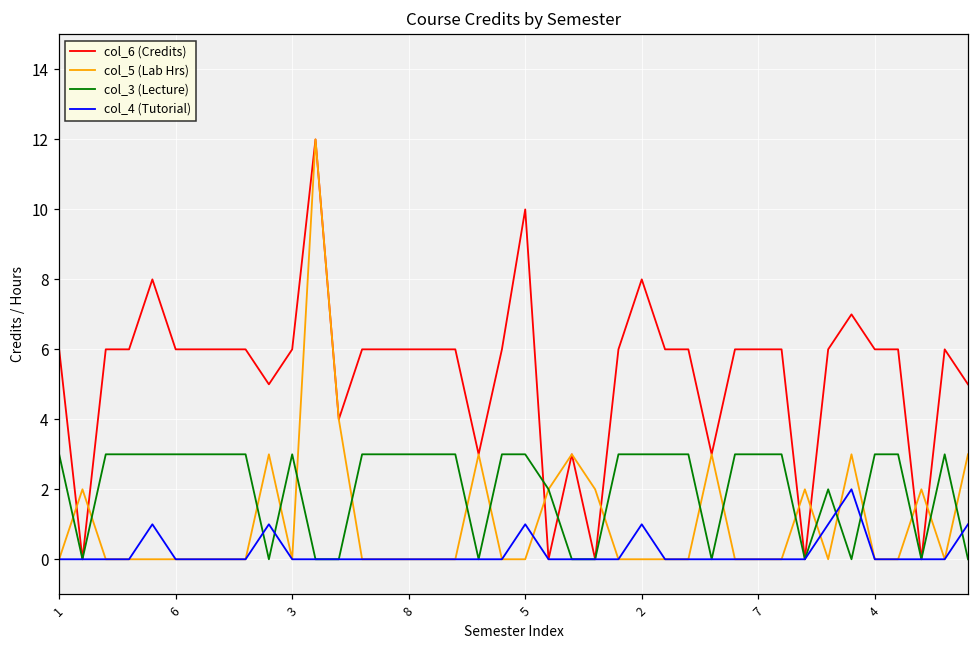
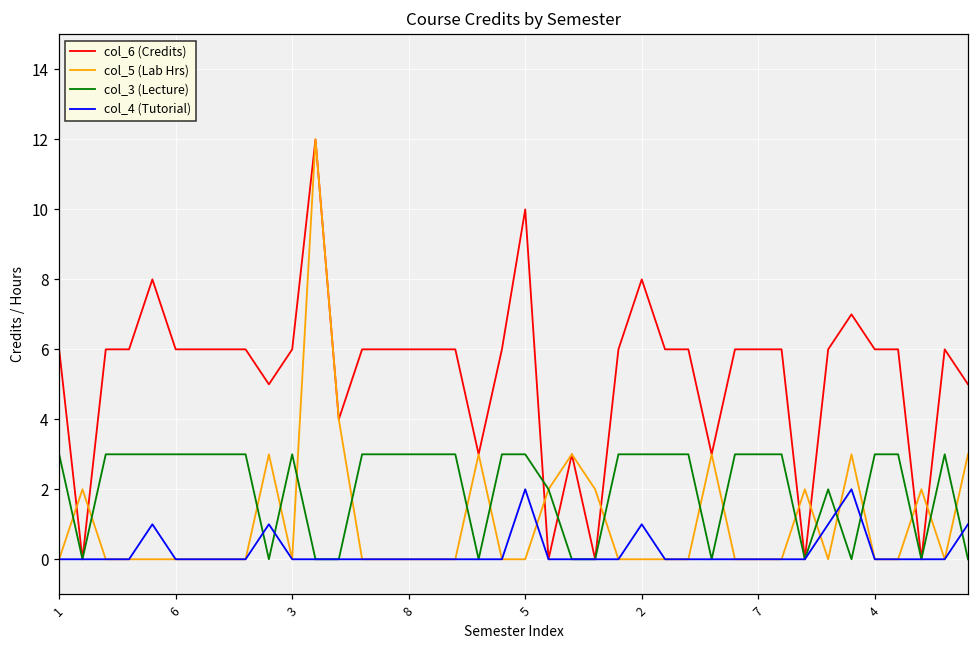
  {
    "col_6 (Credits)": {
      "5": 10
    },
    "col_5 (Lab Hrs)": {
      "5": 0
    },
    "col_3 (Lecture)": {
      "5": 3
    },
    "col_4 (Tutorial)": {
-     "5": 1
+     "5": 2
    }
  }
